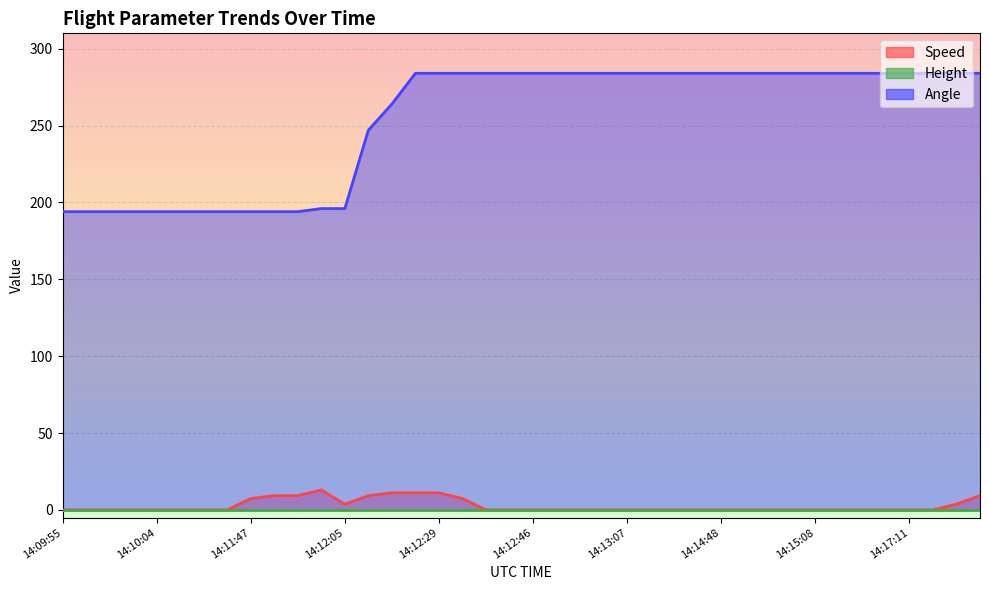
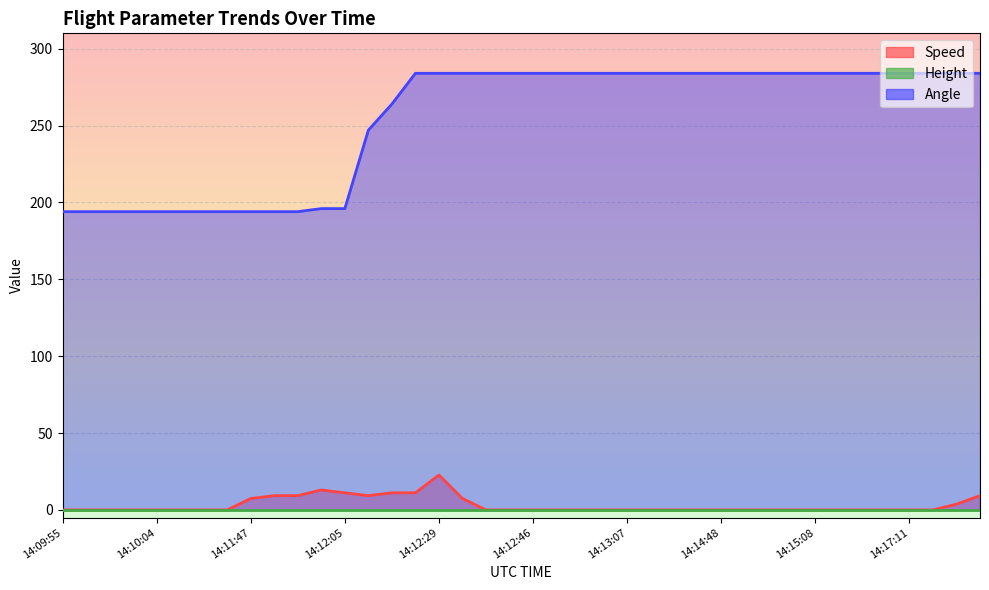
  {
    "Speed": {
-     "14:12:05": 4,
-     "14:12:29": 11
+     "14:12:05": 11,
+     "14:12:29": 23
    },
    "Height": {
      "14:12:05": 0,
      "14:12:29": 0
    },
    "Angle": {
      "14:09:55": 194,
      "14:12:05": 196,
      "14:12:29": 284,
      "14:12:46": 284,
      "14:13:07": 284,
      "14:14:48": 284,
      "14:15:08": 284
    }
  }
